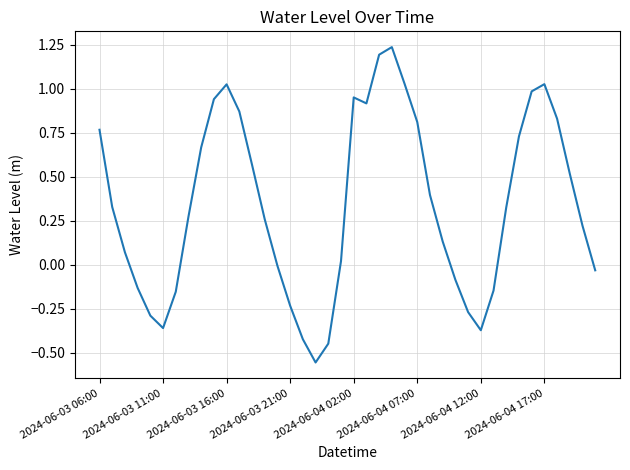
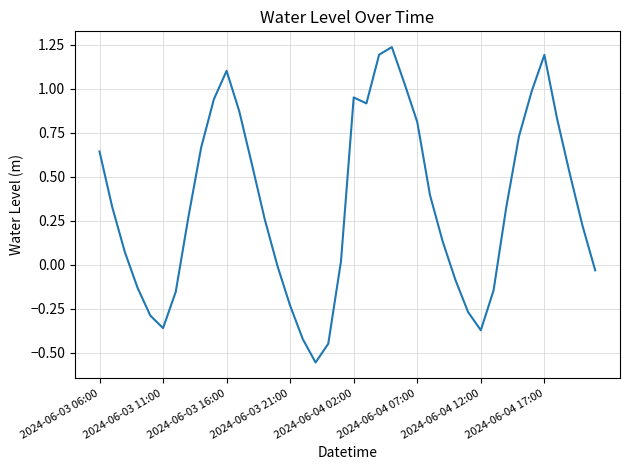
  {
-   "2024-06-03 06:00": 0.77,
+   "2024-06-03 06:00": 0.64,
    "2024-06-03 11:00": -0.36,
-   "2024-06-03 16:00": 1.02,
+   "2024-06-03 16:00": 1.10,
    "2024-06-03 21:00": -0.23,
    "2024-06-04 02:00": 0.95,
    "2024-06-04 07:00": 0.81,
    "2024-06-04 12:00": -0.37,
-   "2024-06-04 17:00": 1.03
+   "2024-06-04 17:00": 1.19
  }
